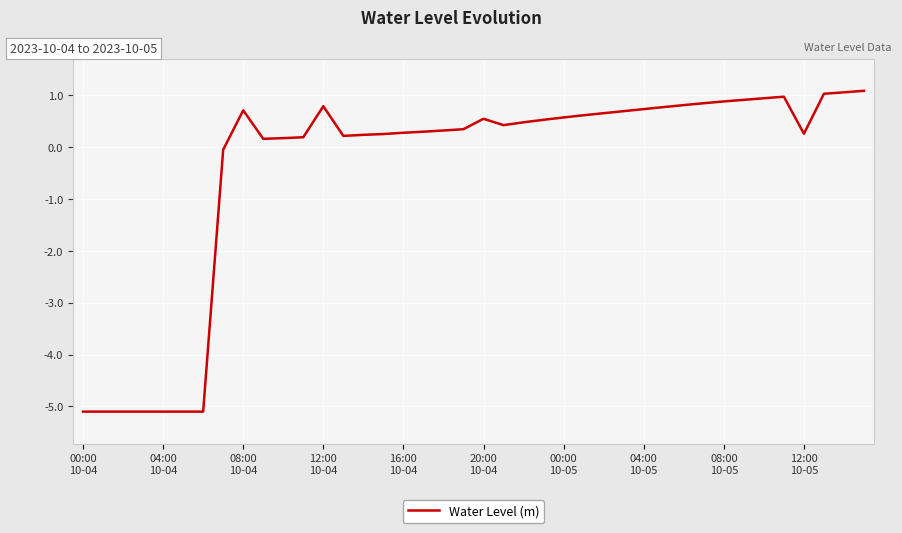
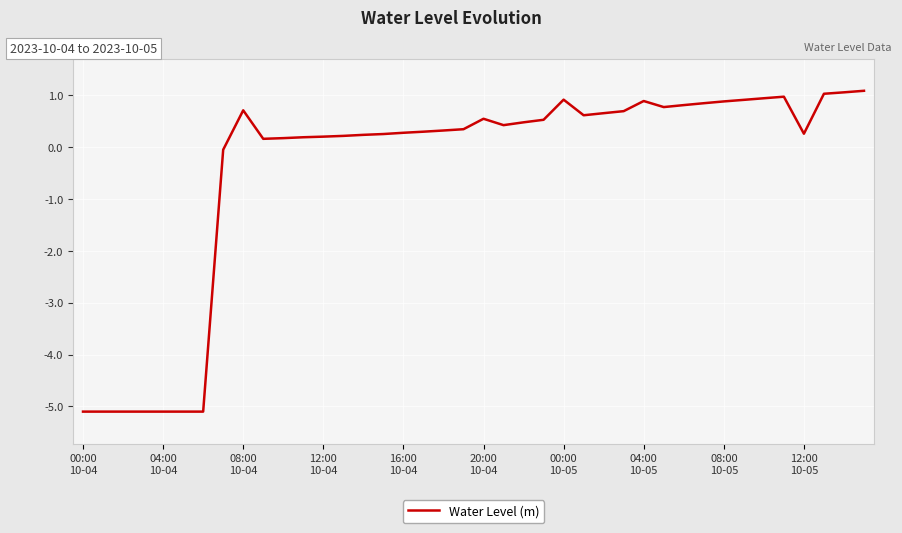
  {
    "00:00 10-04": -5.1,
    "04:00 10-04": -5.1,
    "08:00 10-04": 0.7,
-   "12:00 10-04": 0.8,
+   "12:00 10-04": 0.2,
    "16:00 10-04": 0.3,
    "20:00 10-04": 0.5,
-   "00:00 10-05": 0.6,
-   "04:00 10-05": 0.7,
+   "00:00 10-05": 0.9,
+   "04:00 10-05": 0.9,
    "08:00 10-05": 0.9,
    "12:00 10-05": 0.3
  }
